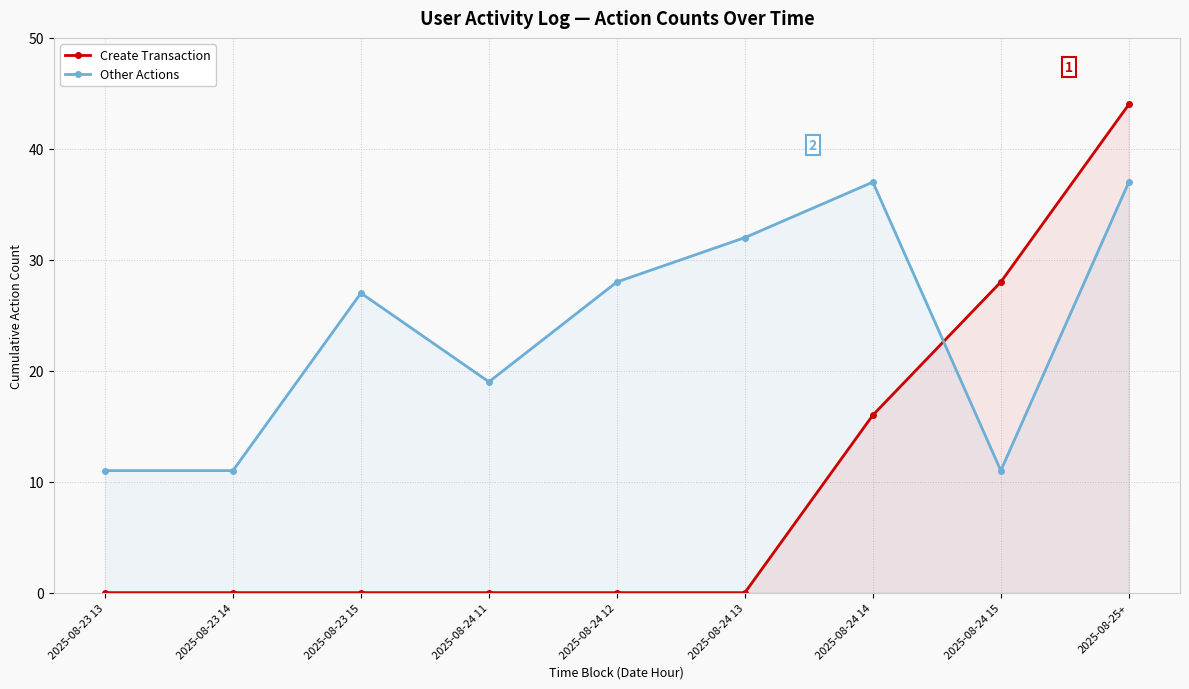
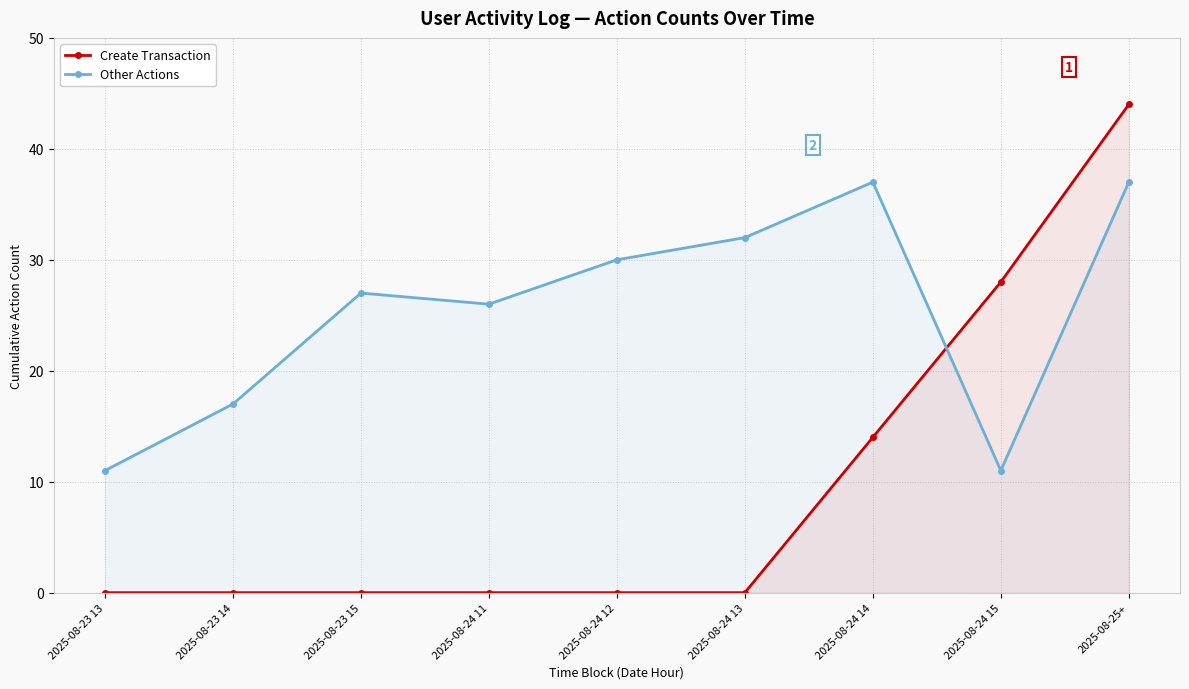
  {
    "Create Transaction": {
      "2025-08-23 13": 0,
      "2025-08-23 14": 0,
      "2025-08-23 15": 0,
      "2025-08-24 11": 0,
      "2025-08-24 12": 0,
      "2025-08-24 13": 0,
-     "2025-08-24 14": 16,
+     "2025-08-24 14": 14,
      "2025-08-24 15": 28,
      "2025-08-25+": 44
    },
    "Other Actions": {
      "2025-08-23 13": 11,
-     "2025-08-23 14": 11,
+     "2025-08-23 14": 17,
      "2025-08-23 15": 27,
-     "2025-08-24 11": 19,
-     "2025-08-24 12": 28,
+     "2025-08-24 11": 26,
+     "2025-08-24 12": 30,
      "2025-08-24 13": 32,
      "2025-08-24 14": 37,
      "2025-08-24 15": 11,
      "2025-08-25+": 37
    }
  }
